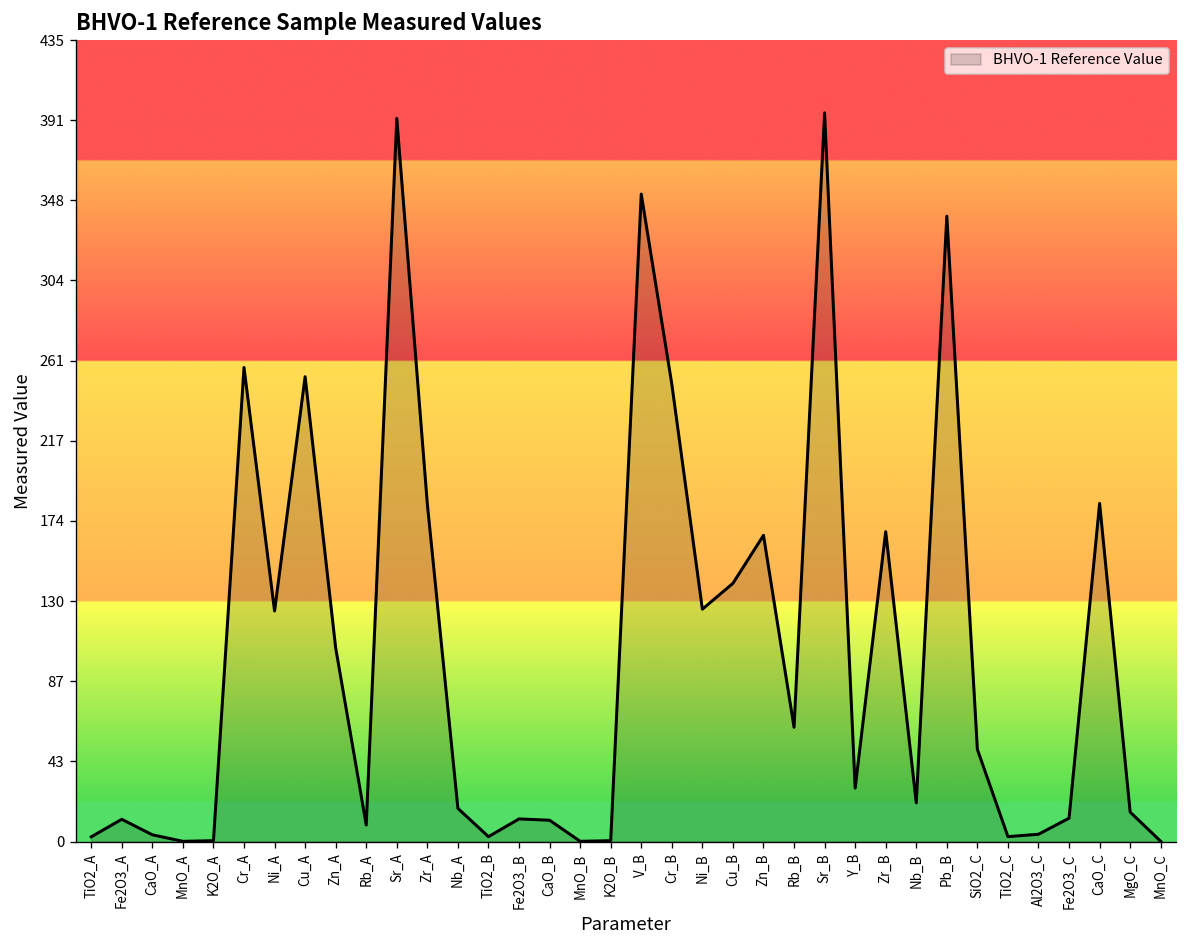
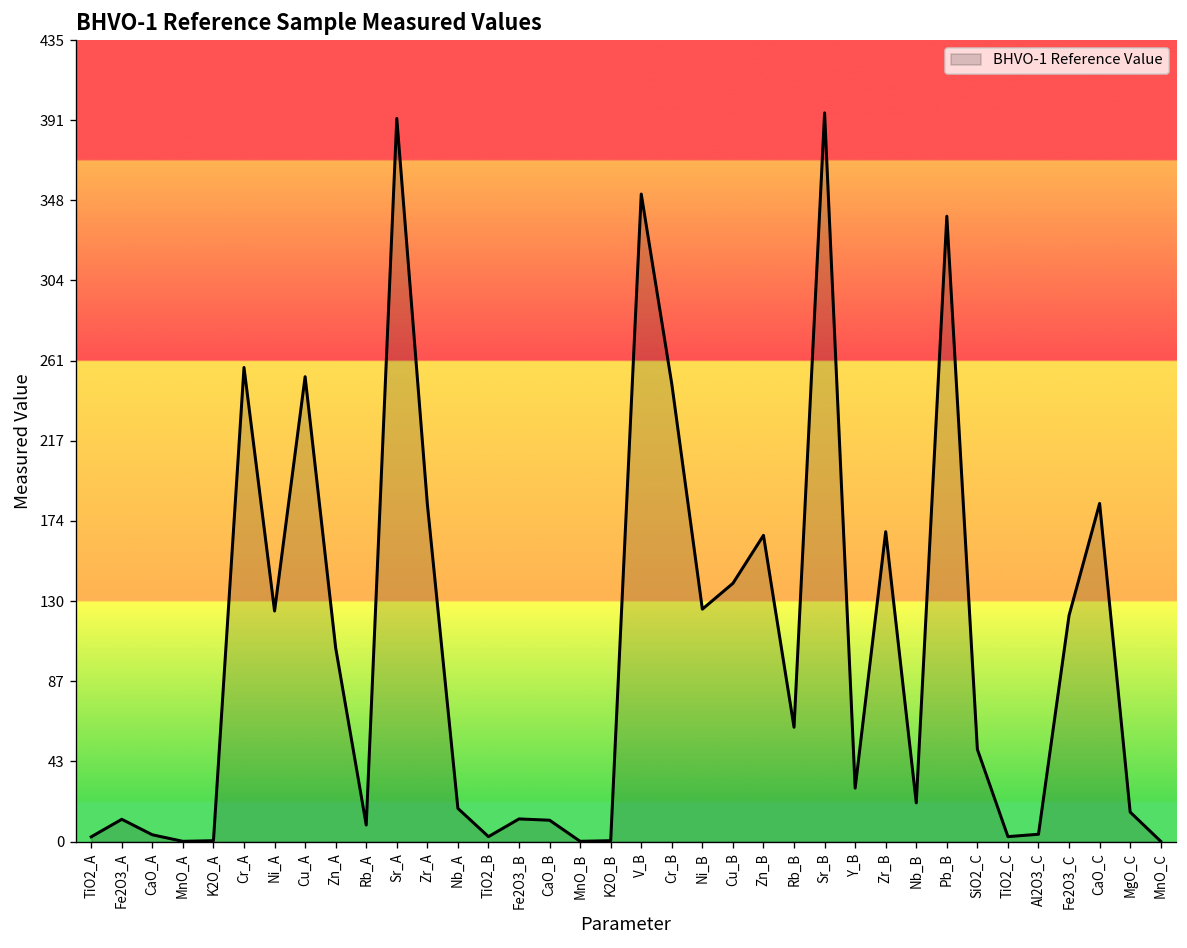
  {
    "TiO2_A": 3,
    "Fe2O3_A": 12,
    "CaO_A": 4,
    "MnO_A": 0,
    "K2O_A": 1,
    "Cr_A": 257,
    "Ni_A": 125,
    "Cu_A": 252,
    "Zn_A": 105,
    "Rb_A": 9,
    "Sr_A": 392,
    "Zr_A": 183,
    "Nb_A": 18,
    "TiO2_B": 3,
    "Fe2O3_B": 12,
    "CaO_B": 12,
    "MnO_B": 0,
    "K2O_B": 1,
    "V_B": 351,
    "Cr_B": 248,
    "Ni_B": 126,
    "Cu_B": 140,
    "Zn_B": 166,
    "Rb_B": 62,
    "Sr_B": 395,
    "Y_B": 29,
    "Zr_B": 168,
    "Nb_B": 21,
    "Pb_B": 339,
    "SiO2_C": 50,
    "TiO2_C": 3,
    "Al2O3_C": 4,
-   "Fe2O3_C": 13,
+   "Fe2O3_C": 123,
    "CaO_C": 183,
    "MgO_C": 16,
    "MnO_C": 0
  }
